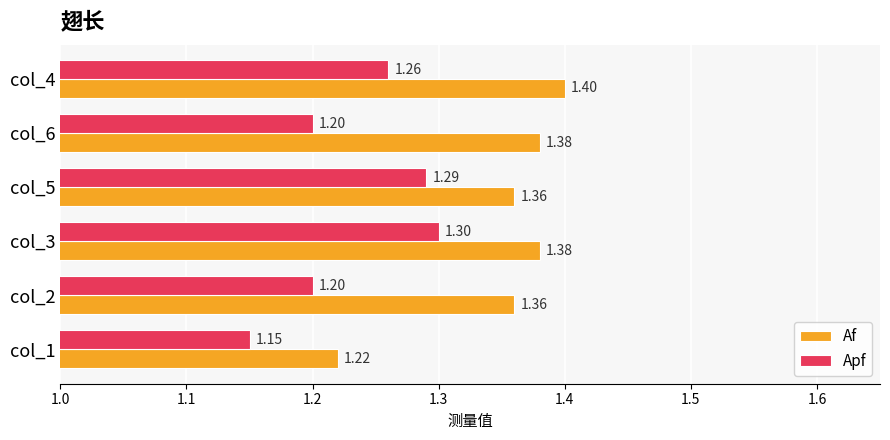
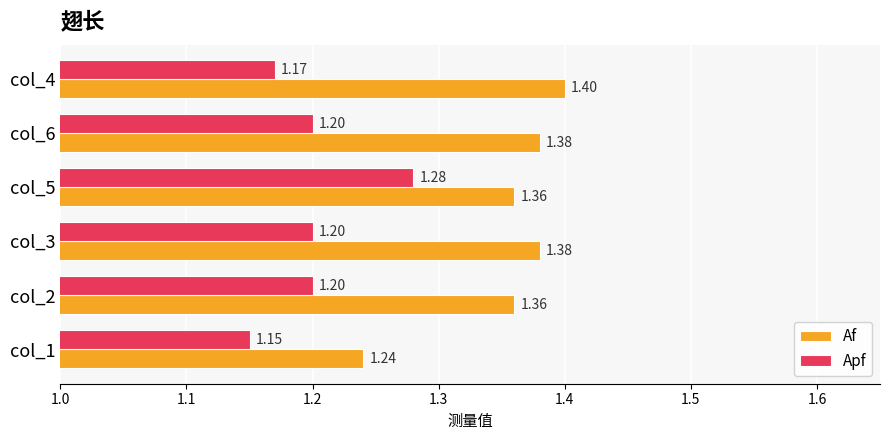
  {
    "Af": {
      "col_4": 1.40,
      "col_6": 1.38,
      "col_5": 1.36,
      "col_3": 1.38,
      "col_2": 1.36,
-     "col_1": 1.22
+     "col_1": 1.24
    },
    "Apf": {
-     "col_4": 1.26,
+     "col_4": 1.17,
      "col_6": 1.20,
-     "col_5": 1.29,
-     "col_3": 1.30,
+     "col_5": 1.28,
+     "col_3": 1.20,
      "col_2": 1.20,
      "col_1": 1.15
    }
  }
